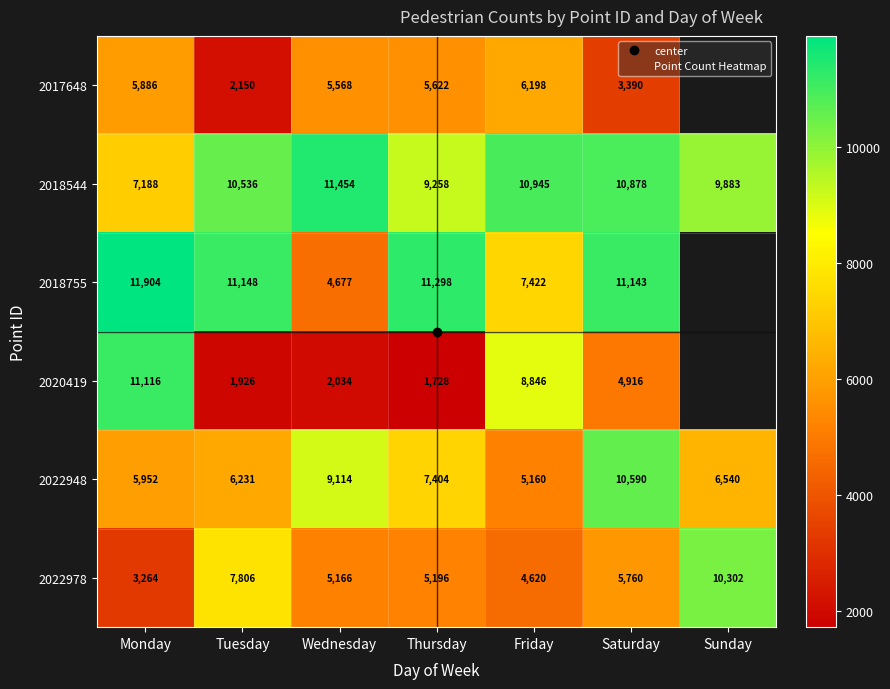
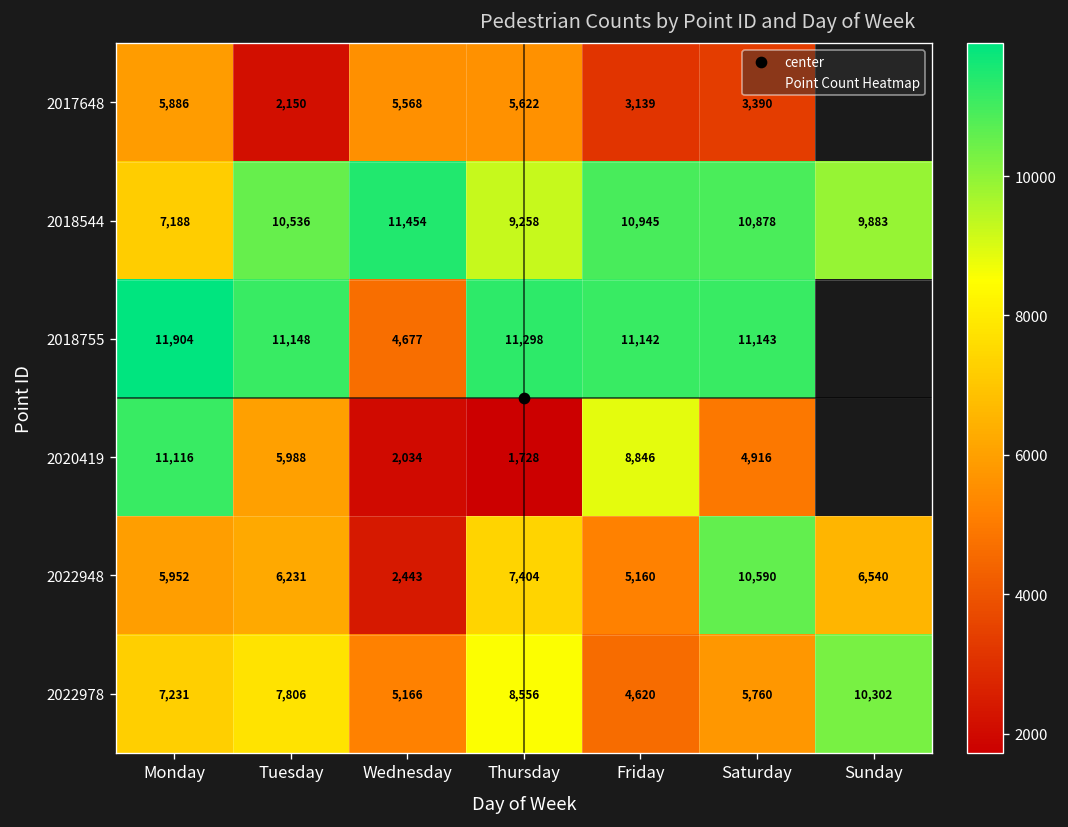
  {
    "2017648": {
      "Monday": "5,886",
      "Tuesday": "2,150",
      "Wednesday": "5,568",
      "Thursday": "5,622",
-     "Friday": "6,198",
+     "Friday": "3,139",
      "Saturday": "3,390"
    },
    "2018544": {
      "Monday": "7,188",
      "Tuesday": "10,536",
      "Wednesday": "11,454",
      "Thursday": "9,258",
      "Friday": "10,945",
      "Saturday": "10,878",
      "Sunday": "9,883"
    },
    "2018755": {
      "Monday": "11,904",
      "Tuesday": "11,148",
      "Wednesday": "4,677",
      "Thursday": "11,298",
-     "Friday": "7,422",
+     "Friday": "11,142",
      "Saturday": "11,143"
    },
    "2020419": {
      "Monday": "11,116",
-     "Tuesday": "1,926",
+     "Tuesday": "5,988",
      "Wednesday": "2,034",
      "Thursday": "1,728",
      "Friday": "8,846",
      "Saturday": "4,916"
    },
    "2022948": {
      "Monday": "5,952",
      "Tuesday": "6,231",
-     "Wednesday": "9,114",
+     "Wednesday": "2,443",
      "Thursday": "7,404",
      "Friday": "5,160",
      "Saturday": "10,590",
      "Sunday": "6,540"
    },
    "2022978": {
-     "Monday": "3,264",
+     "Monday": "7,231",
      "Tuesday": "7,806",
      "Wednesday": "5,166",
-     "Thursday": "5,196",
+     "Thursday": "8,556",
      "Friday": "4,620",
      "Saturday": "5,760",
      "Sunday": "10,302"
    }
  }
